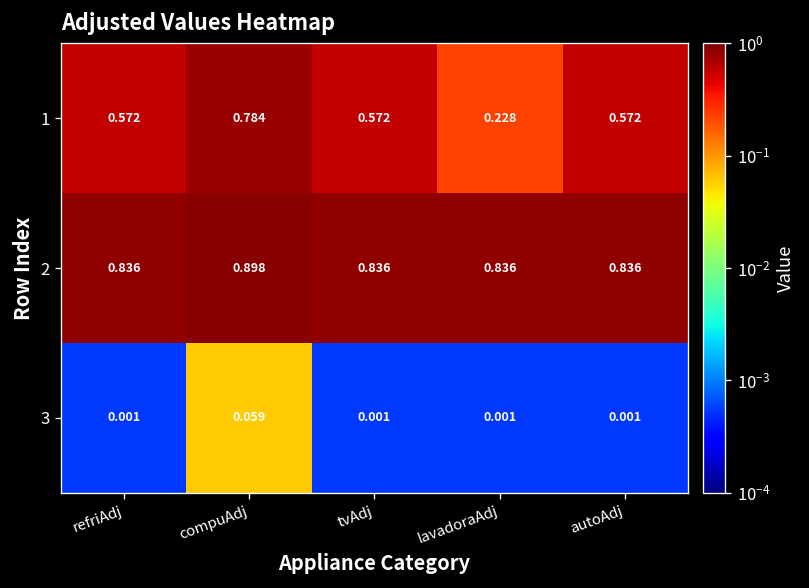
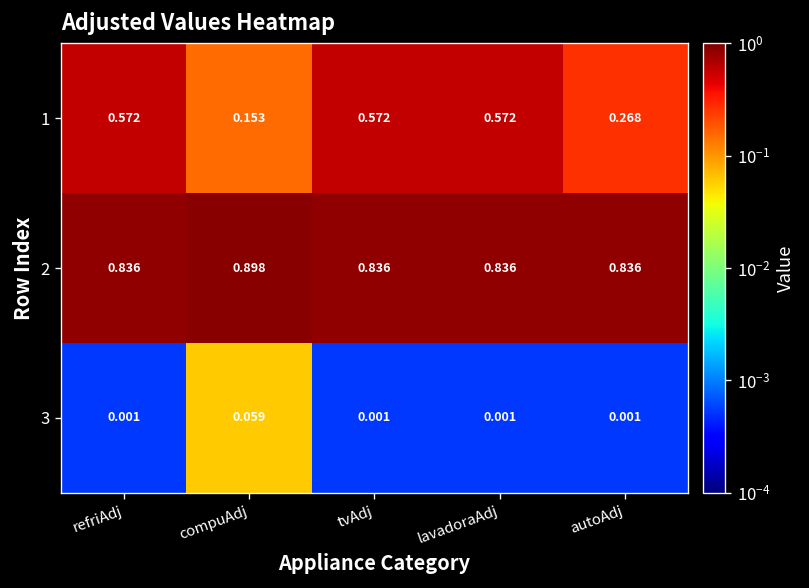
  {
    "1": {
      "refriAdj": 0.572,
-     "compuAdj": 0.784,
+     "compuAdj": 0.153,
      "tvAdj": 0.572,
-     "lavadoraAdj": 0.228,
-     "autoAdj": 0.572
+     "lavadoraAdj": 0.572,
+     "autoAdj": 0.268
    },
    "2": {
      "refriAdj": 0.836,
      "compuAdj": 0.898,
      "tvAdj": 0.836,
      "lavadoraAdj": 0.836,
      "autoAdj": 0.836
    },
    "3": {
      "refriAdj": 0.001,
      "compuAdj": 0.059,
      "tvAdj": 0.001,
      "lavadoraAdj": 0.001,
      "autoAdj": 0.001
    }
  }
